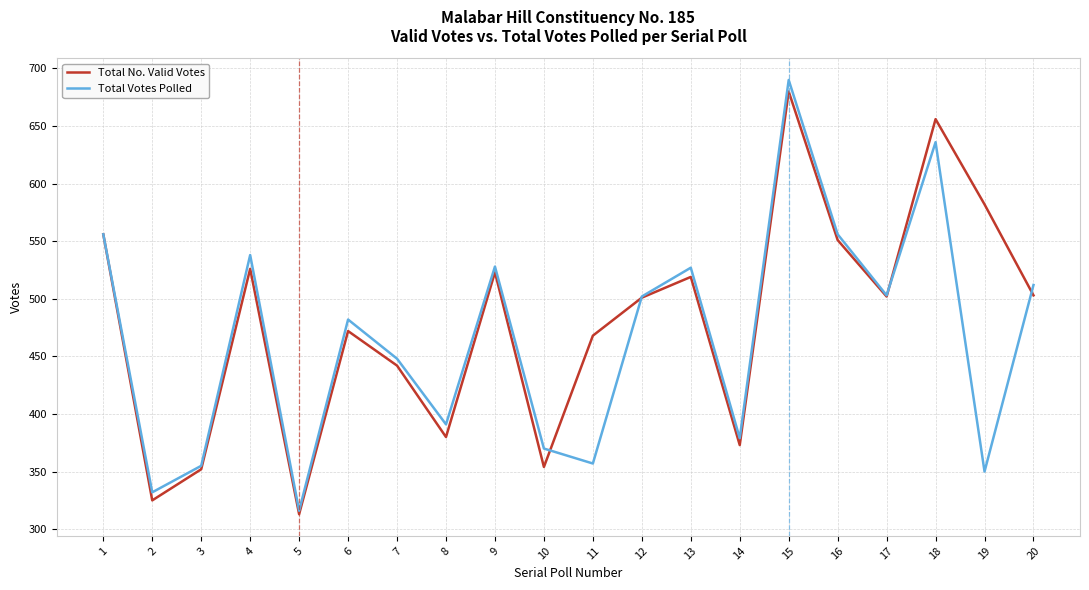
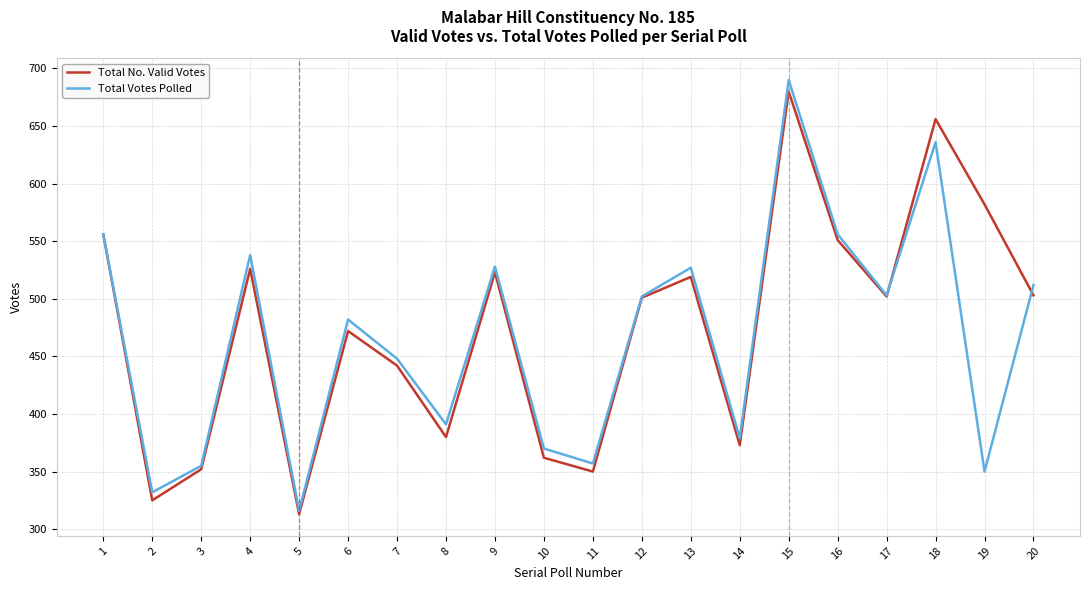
  {
    "Total No. Valid Votes": {
      "2": 325,
      "3": 352,
      "4": 526,
      "5": 313,
      "6": 472,
      "7": 442,
      "8": 380,
      "9": 523,
-     "10": 354,
-     "11": 468,
+     "10": 362,
+     "11": 350,
      "13": 519,
      "14": 373,
      "15": 680,
      "16": 551,
      "18": 656,
      "19": 582,
      "20": 503
    },
    "Total Votes Polled": {
      "2": 332,
      "3": 355,
      "4": 538,
      "5": 316,
      "6": 482,
      "7": 448,
      "8": 391,
      "9": 528,
      "10": 370,
      "11": 357,
      "13": 527,
      "14": 379,
      "15": 690,
      "16": 556,
      "18": 636,
      "19": 350,
      "20": 512
    }
  }
